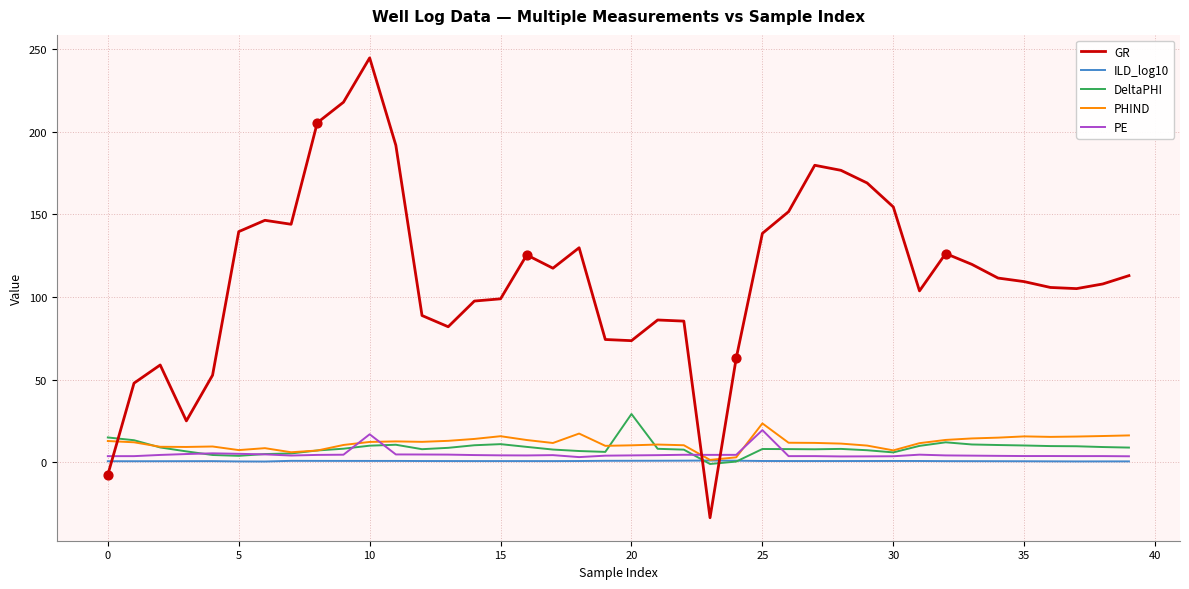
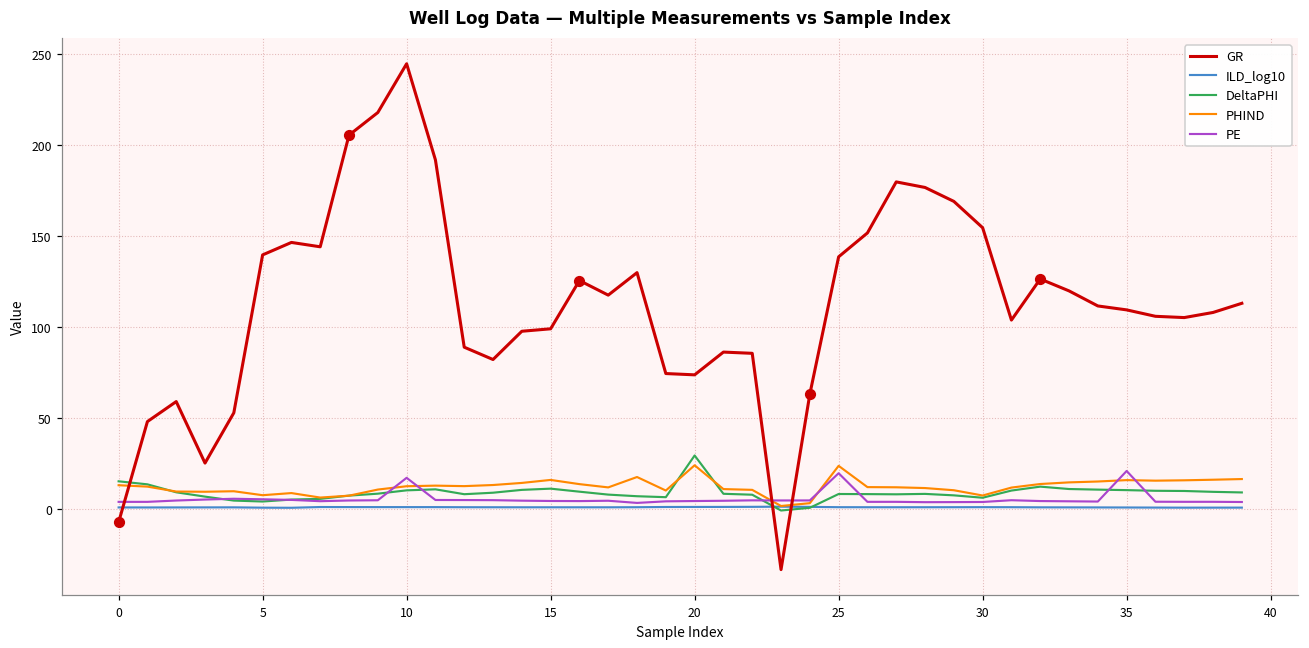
  {
    "ILD_log10": {
      "0": 1,
      "5": 1,
      "10": 1,
      "15": 1,
      "20": 1,
      "25": 1,
      "30": 1,
      "35": 1
    },
    "DeltaPHI": {
      "0": 15,
      "10": 10,
      "15": 11,
      "20": 29,
      "25": 8,
      "35": 10
    },
    "PHIND": {
      "0": 13,
      "5": 7,
      "10": 12,
      "15": 16,
-     "20": 10,
+     "20": 24,
      "25": 24,
      "35": 16
    },
    "PE": {
      "0": 4,
      "10": 17,
      "15": 4,
      "20": 4,
      "25": 20,
      "30": 4,
-     "35": 4
+     "35": 21
    }
  }
